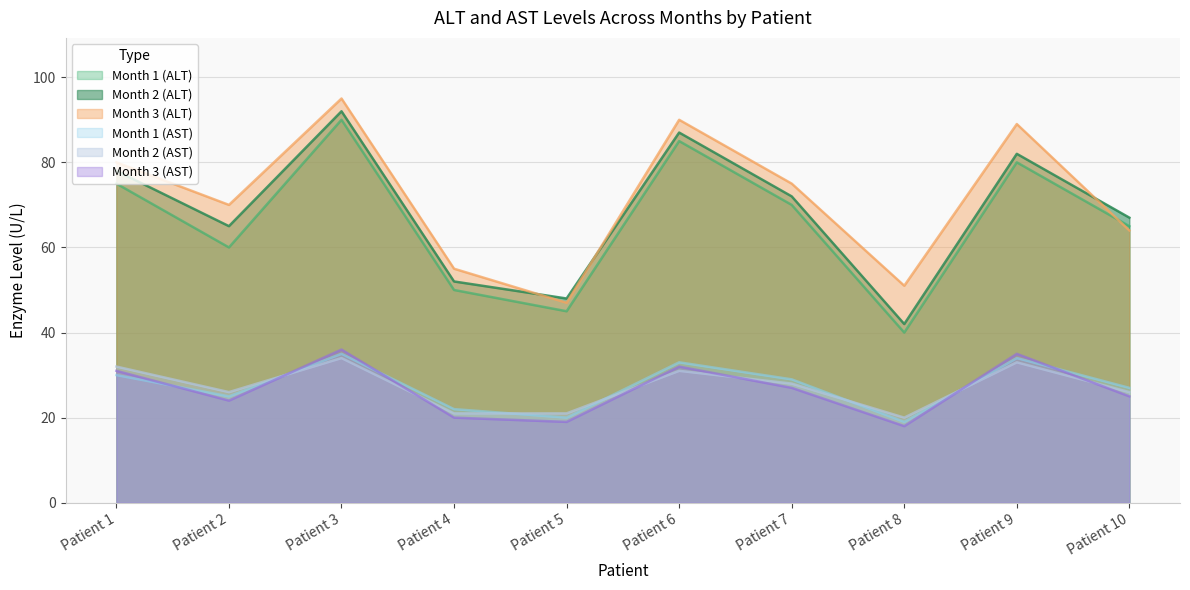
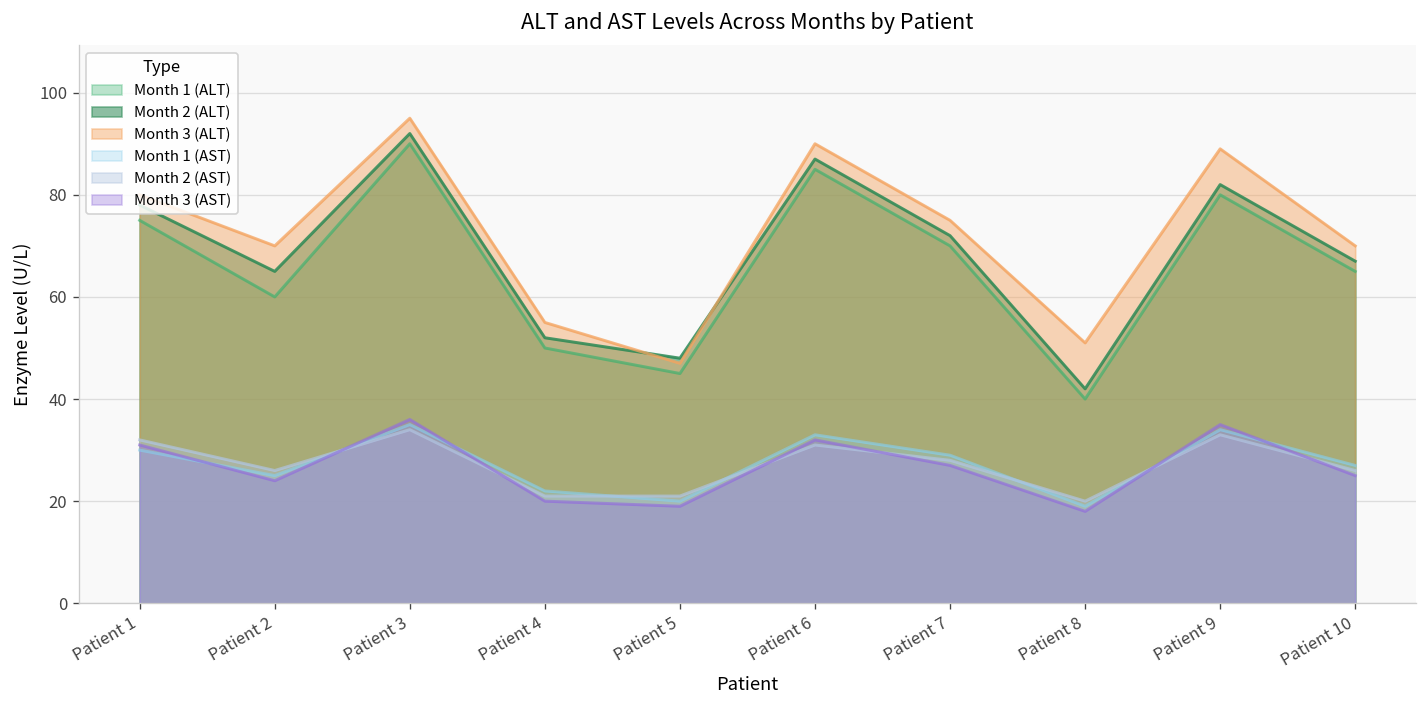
  {
    "Month 3 (ALT)": {
      "Patient 2": 70,
      "Patient 3": 95,
      "Patient 4": 55,
      "Patient 5": 47,
      "Patient 6": 90,
      "Patient 7": 75,
      "Patient 8": 51,
      "Patient 9": 89,
-     "Patient 10": 64
+     "Patient 10": 70
    }
  }
